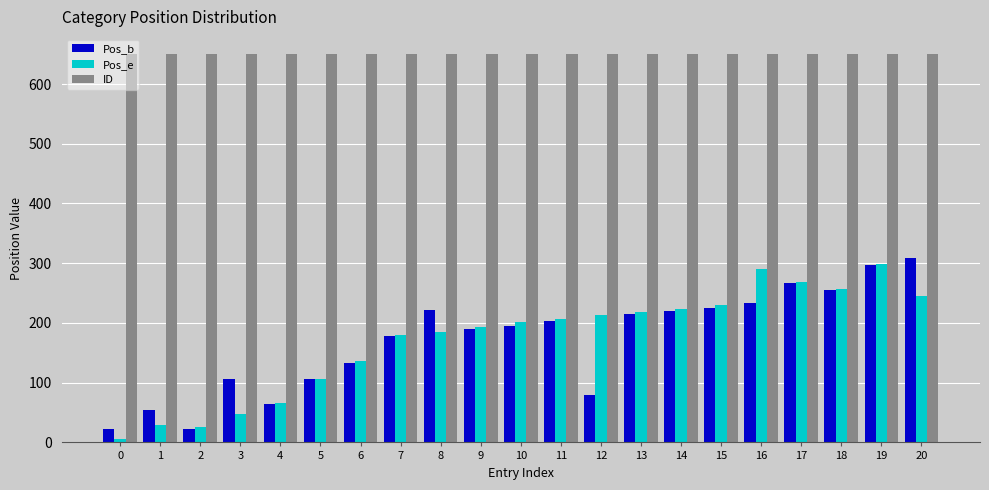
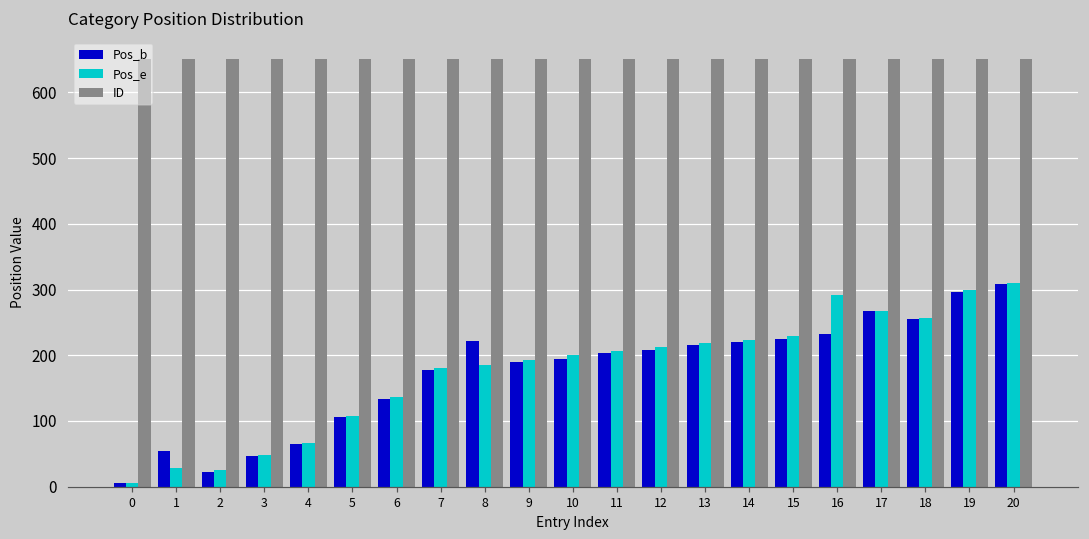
  {
    "Pos_b": {
-     "0": 20,
+     "0": 10,
      "1": 60,
      "2": 20,
-     "3": 110,
+     "3": 50,
      "4": 70,
      "5": 110,
      "6": 130,
      "7": 180,
      "8": 220,
      "9": 190,
      "10": 200,
      "11": 200,
-     "12": 80,
+     "12": 210,
      "13": 220,
      "14": 220,
      "15": 230,
      "16": 230,
      "17": 270,
      "18": 260,
      "19": 300,
      "20": 310
    },
    "Pos_e": {
      "0": 10,
      "1": 30,
      "2": 30,
      "3": 50,
      "4": 70,
      "5": 110,
      "6": 140,
      "7": 180,
      "8": 190,
      "9": 190,
      "10": 200,
      "11": 210,
      "12": 210,
      "13": 220,
      "14": 220,
      "15": 230,
      "16": 290,
      "17": 270,
      "18": 260,
      "19": 300,
-     "20": 250
+     "20": 310
    },
    "ID": {
      "1": 650,
      "2": 650,
      "3": 650,
      "4": 650,
      "5": 650,
      "6": 650,
      "7": 650,
      "8": 650,
      "9": 650,
      "10": 650,
      "11": 650,
      "12": 650,
      "13": 650,
      "14": 650,
      "15": 650,
      "16": 650,
      "17": 650,
      "18": 650,
      "19": 650,
      "20": 650
    }
  }
